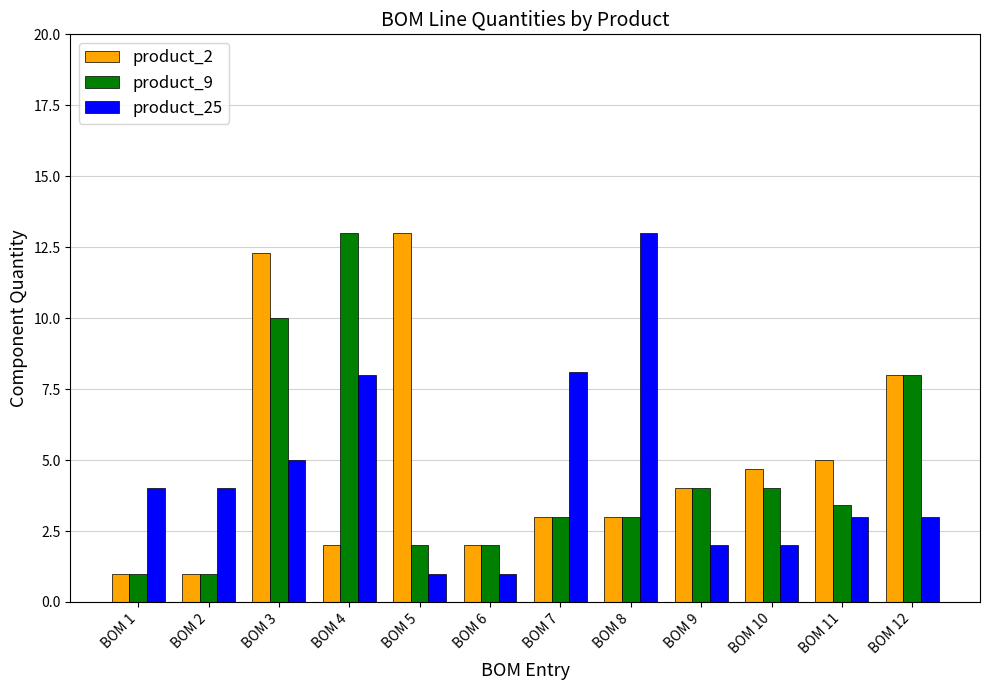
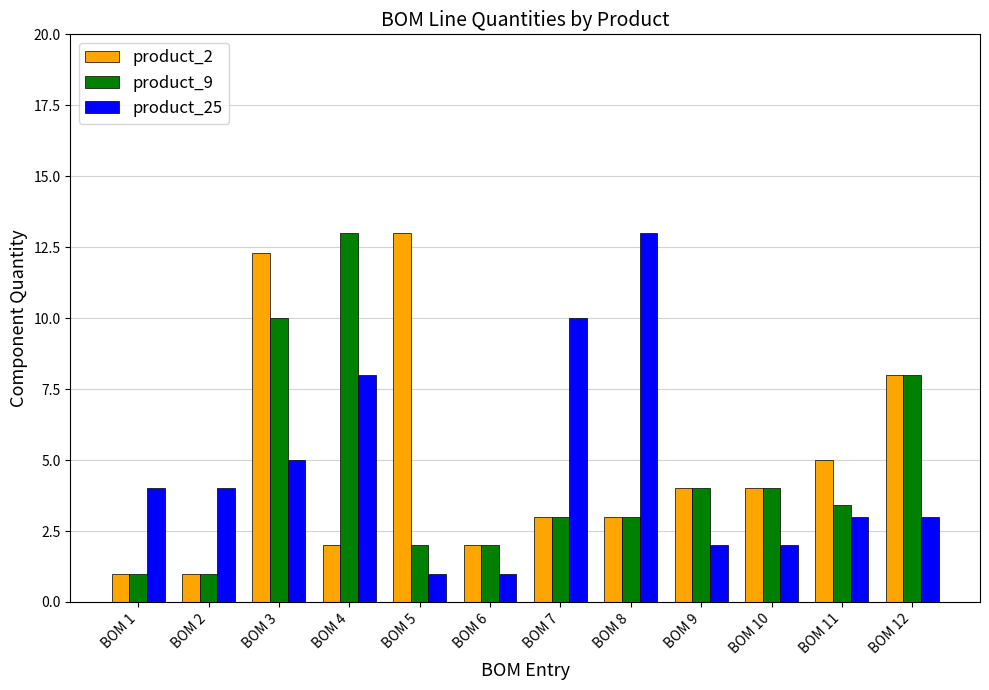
  {
    "product_2": {
      "BOM 1": 1.0,
      "BOM 2": 1.0,
      "BOM 3": 12.3,
      "BOM 4": 2.0,
      "BOM 5": 13.0,
      "BOM 6": 2.0,
      "BOM 7": 3.0,
      "BOM 8": 3.0,
      "BOM 9": 4.0,
-     "BOM 10": 4.7,
+     "BOM 10": 4.0,
      "BOM 11": 5.0,
      "BOM 12": 8.0
    },
    "product_9": {
      "BOM 1": 1.0,
      "BOM 2": 1.0,
      "BOM 3": 10.0,
      "BOM 4": 13.0,
      "BOM 5": 2.0,
      "BOM 6": 2.0,
      "BOM 7": 3.0,
      "BOM 8": 3.0,
      "BOM 9": 4.0,
      "BOM 10": 4.0,
      "BOM 11": 3.4,
      "BOM 12": 8.0
    },
    "product_25": {
      "BOM 1": 4.0,
      "BOM 2": 4.0,
      "BOM 3": 5.0,
      "BOM 4": 8.0,
      "BOM 5": 1.0,
      "BOM 6": 1.0,
-     "BOM 7": 8.1,
+     "BOM 7": 10.0,
      "BOM 8": 13.0,
      "BOM 9": 2.0,
      "BOM 10": 2.0,
      "BOM 11": 3.0,
      "BOM 12": 3.0
    }
  }
